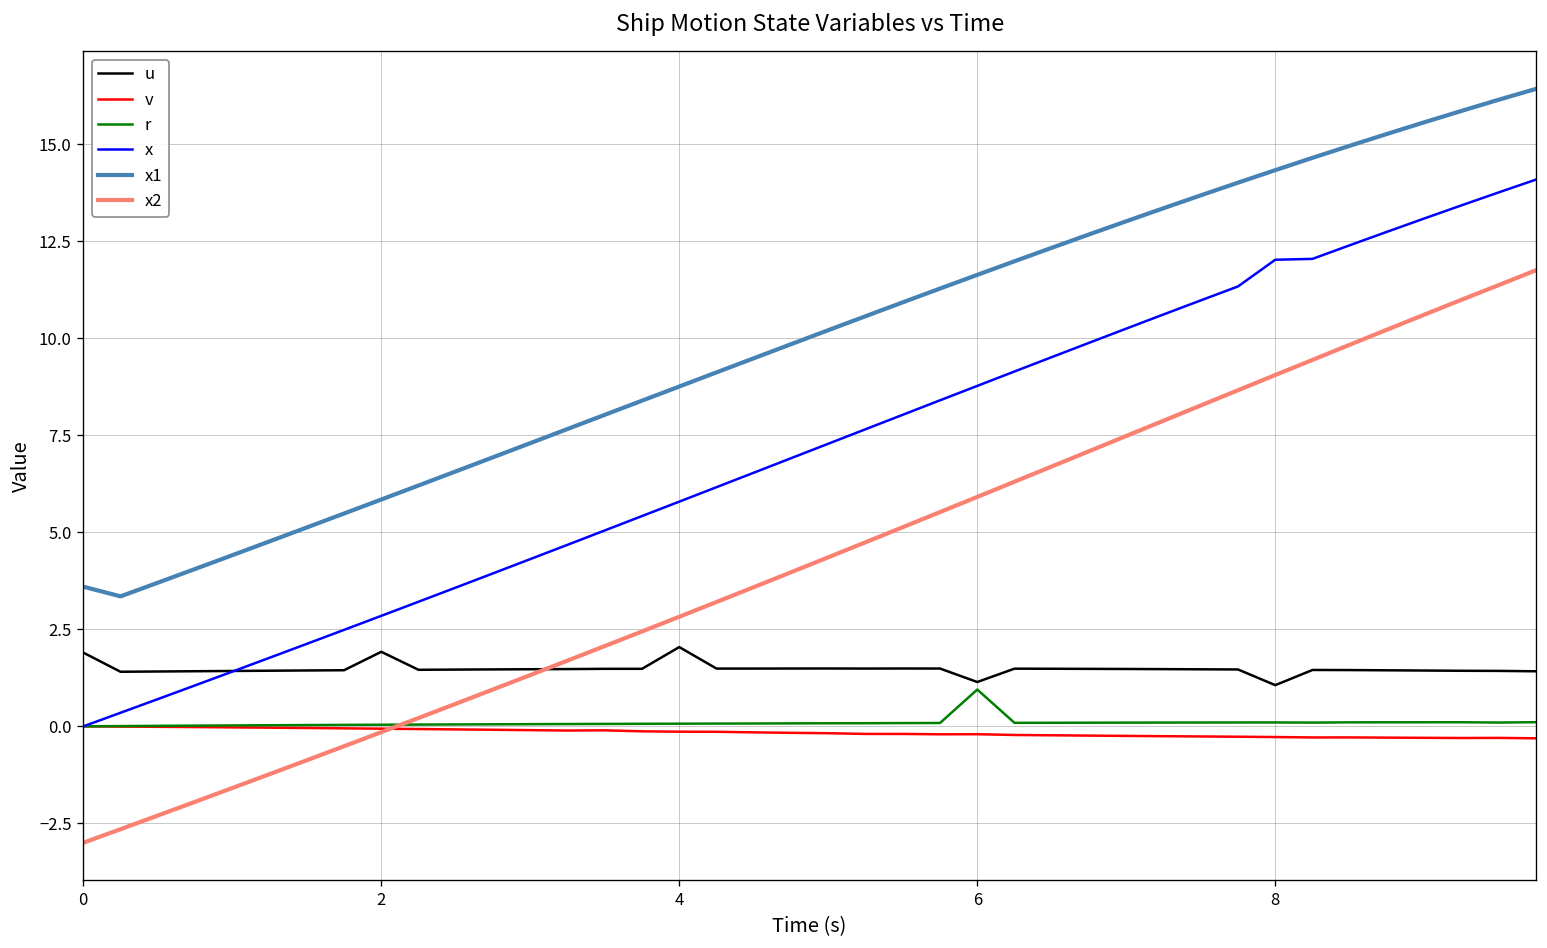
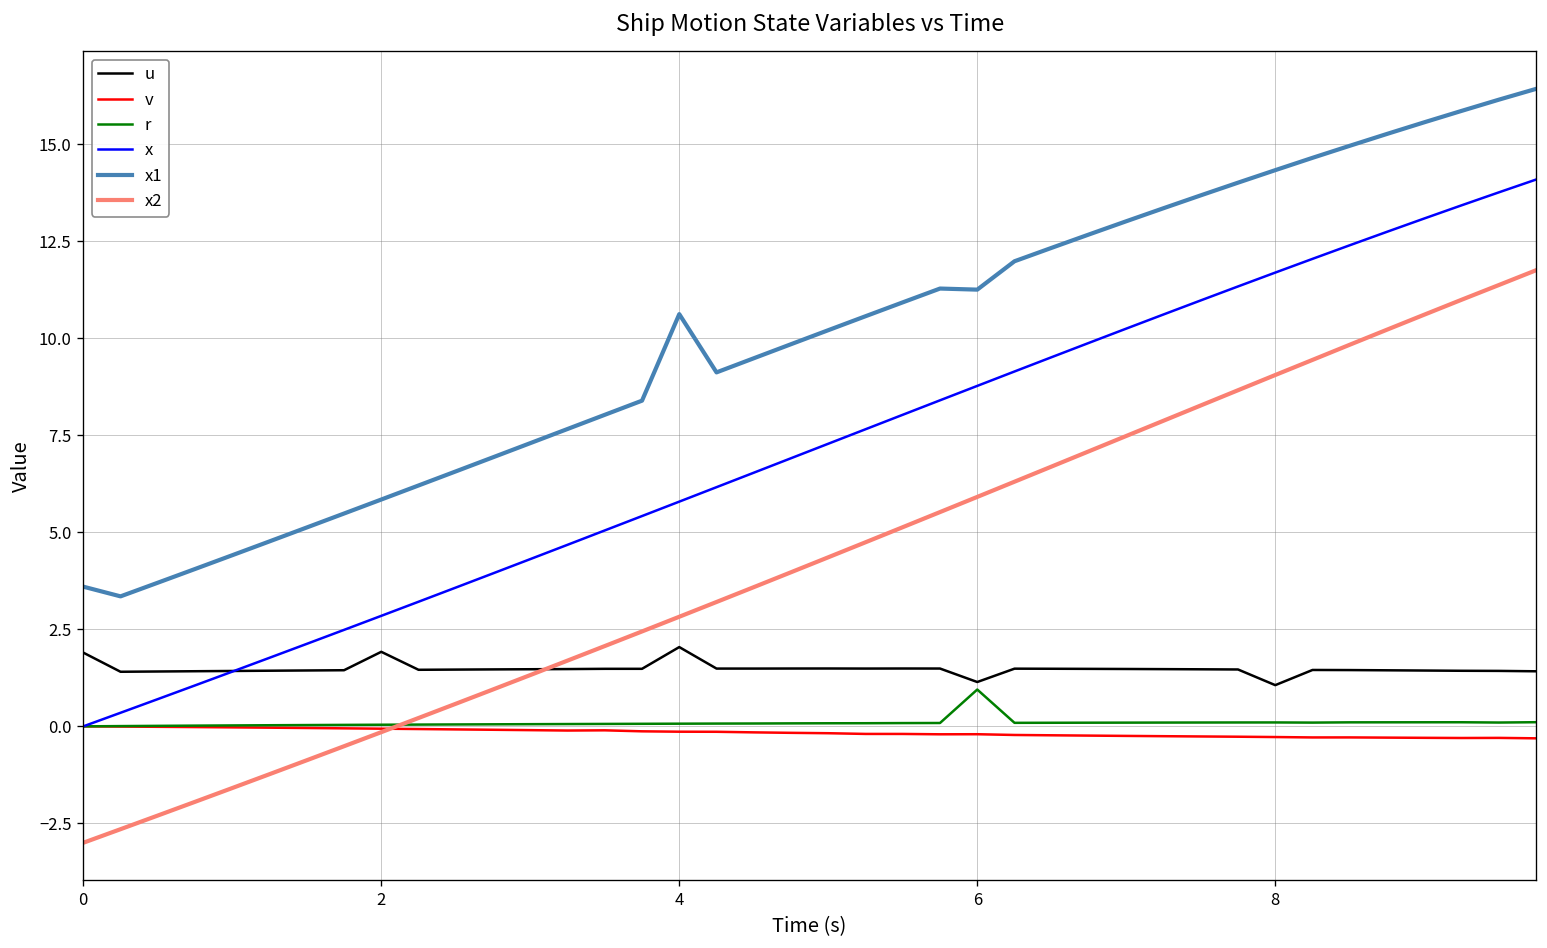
  {
    "u": {
      "0": 1.9,
      "2": 1.9,
      "4": 2.0,
      "6": 1.1,
      "8": 1.1
    },
    "v": {
      "2": -0.1,
      "4": -0.1,
      "6": -0.2,
      "8": -0.3
    },
    "r": {
      "2": 0.0,
      "4": 0.1,
      "6": 0.9,
      "8": 0.1
    },
    "x": {
      "2": 2.8,
      "4": 5.8,
      "6": 8.8,
-     "8": 12.0
+     "8": 11.7
    },
    "x1": {
      "0": 3.6,
      "2": 5.8,
-     "4": 8.8,
-     "6": 11.6,
+     "4": 10.6,
+     "6": 11.3,
      "8": 14.3
    },
    "x2": {
      "0": -3.0,
      "2": -0.1,
      "4": 2.8,
      "6": 5.9,
      "8": 9.1
    }
  }
